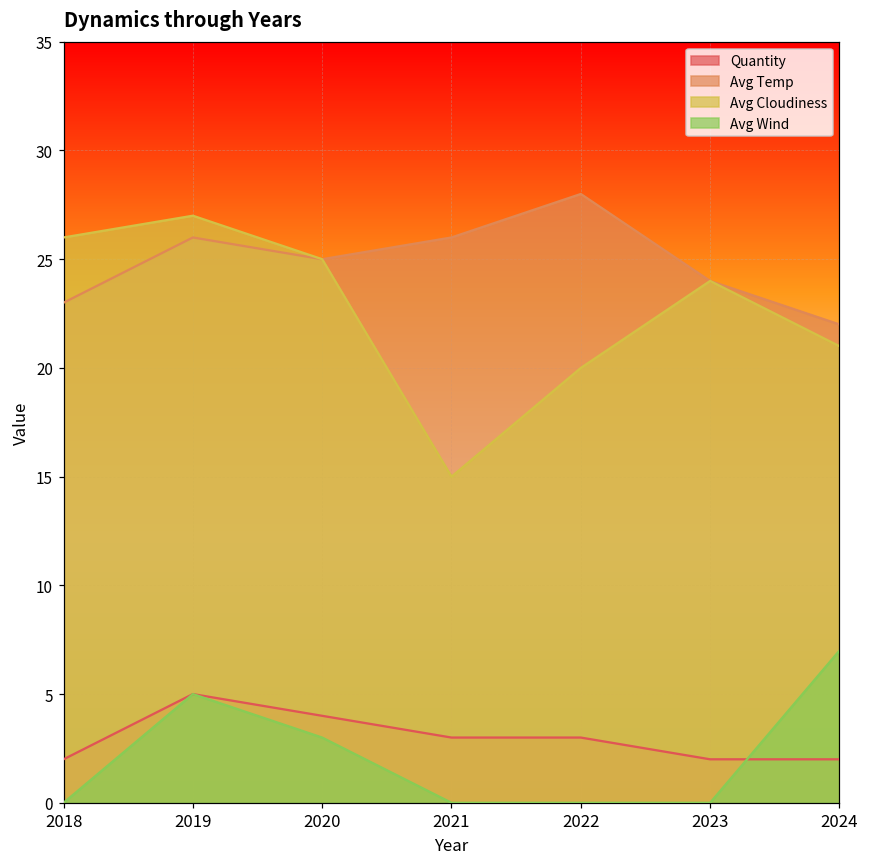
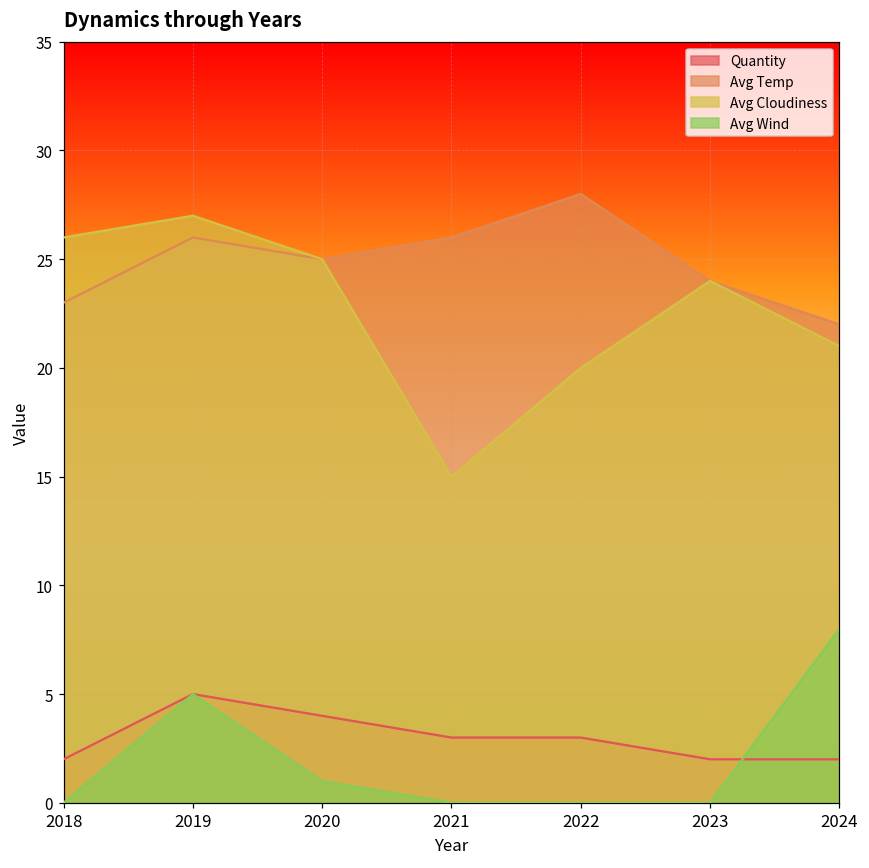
  {
    "Avg Wind": {
      "2018": 0,
-     "2020": 3,
+     "2020": 1,
      "2021": 0,
      "2022": 0,
      "2023": 0,
-     "2024": 7
+     "2024": 8
    }
  }
